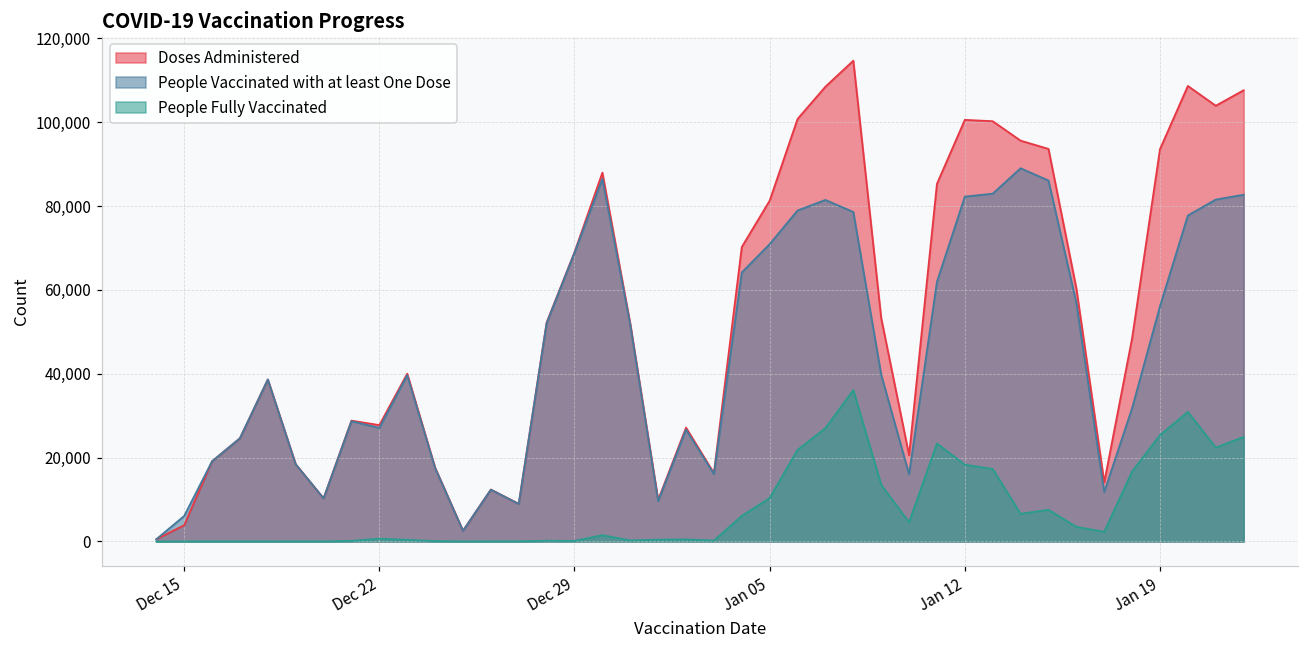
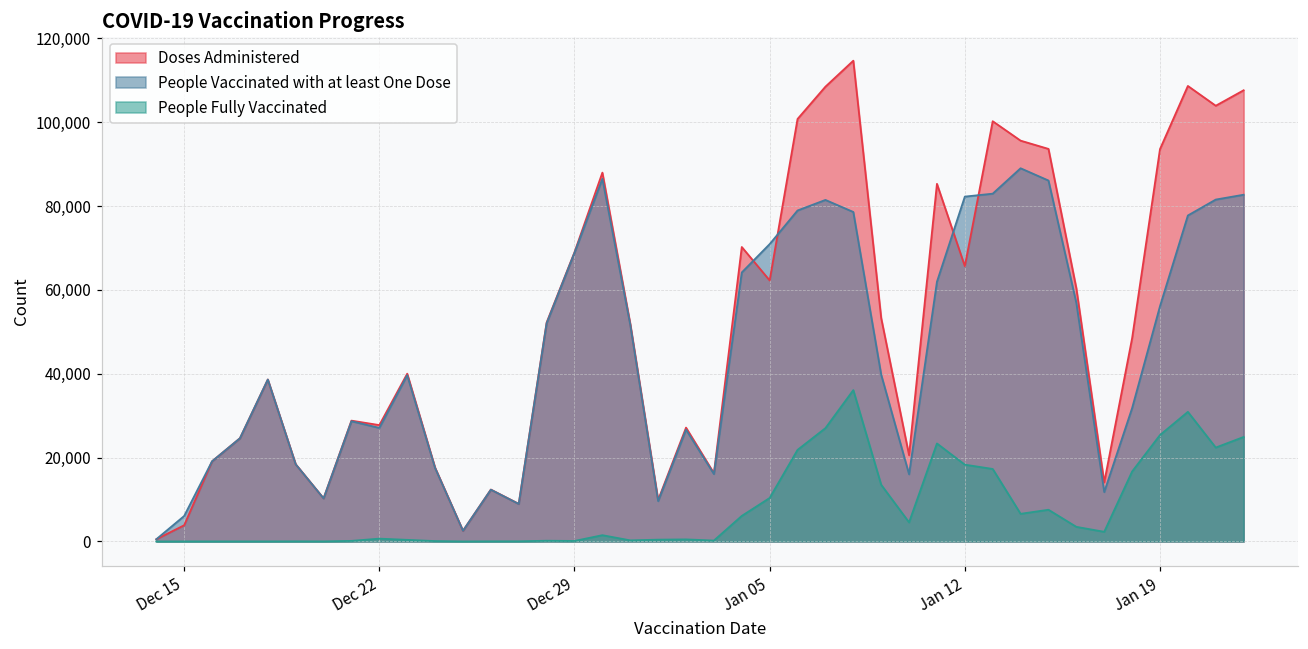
  {
    "Doses Administered": {
      "Dec 15": "4,000",
-     "Jan 05": "81,000",
-     "Jan 12": "101,000",
+     "Jan 05": "62,000",
+     "Jan 12": "66,000",
      "Jan 19": "94,000"
    }
  }
